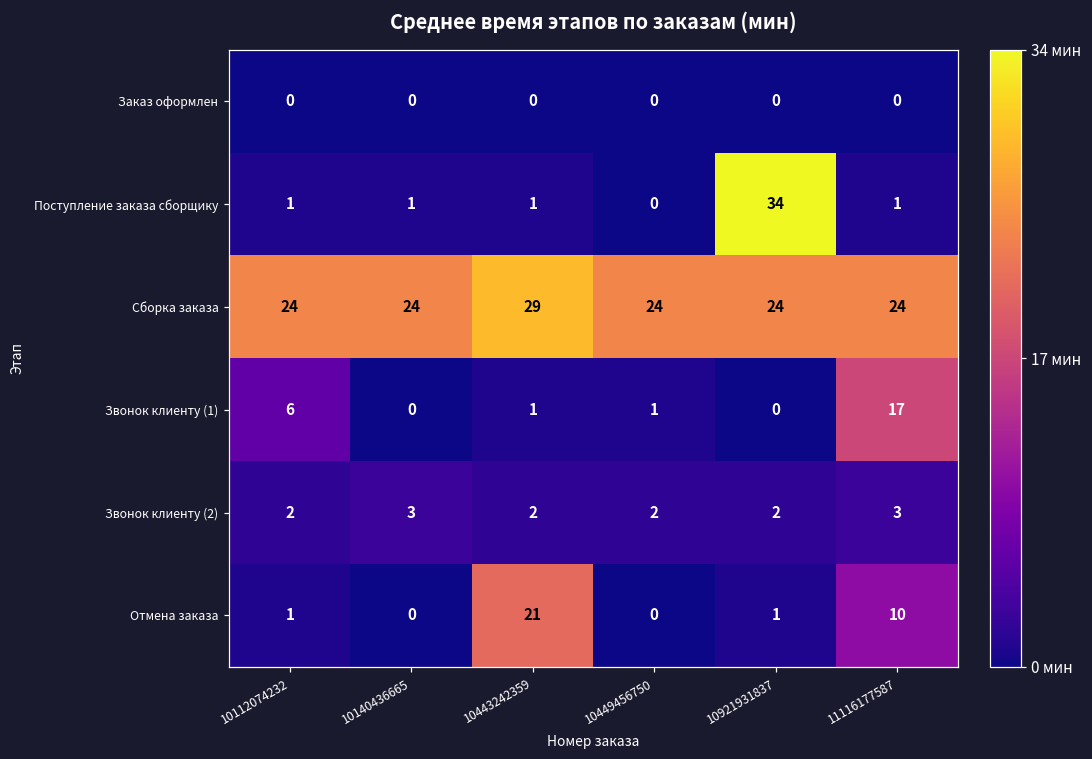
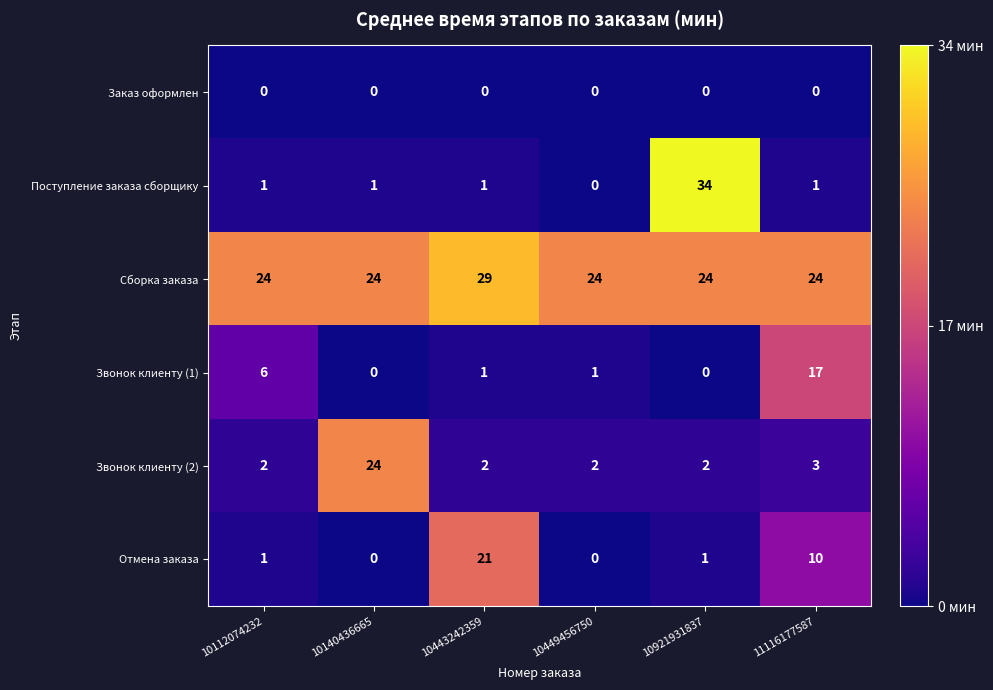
  {
    "Заказ оформлен": {
      "10112074232": 0,
      "10140436665": 0,
      "10443242359": 0,
      "10449456750": 0,
      "10921931837": 0,
      "11116177587": 0
    },
    "Поступление заказа сборщику": {
      "10112074232": 1,
      "10140436665": 1,
      "10443242359": 1,
      "10449456750": 0,
      "10921931837": 34,
      "11116177587": 1
    },
    "Сборка заказа": {
      "10112074232": 24,
      "10140436665": 24,
      "10443242359": 29,
      "10449456750": 24,
      "10921931837": 24,
      "11116177587": 24
    },
    "Звонок клиенту (1)": {
      "10112074232": 6,
      "10140436665": 0,
      "10443242359": 1,
      "10449456750": 1,
      "10921931837": 0,
      "11116177587": 17
    },
    "Звонок клиенту (2)": {
      "10112074232": 2,
-     "10140436665": 3,
+     "10140436665": 24,
      "10443242359": 2,
      "10449456750": 2,
      "10921931837": 2,
      "11116177587": 3
    },
    "Отмена заказа": {
      "10112074232": 1,
      "10140436665": 0,
      "10443242359": 21,
      "10449456750": 0,
      "10921931837": 1,
      "11116177587": 10
    }
  }
